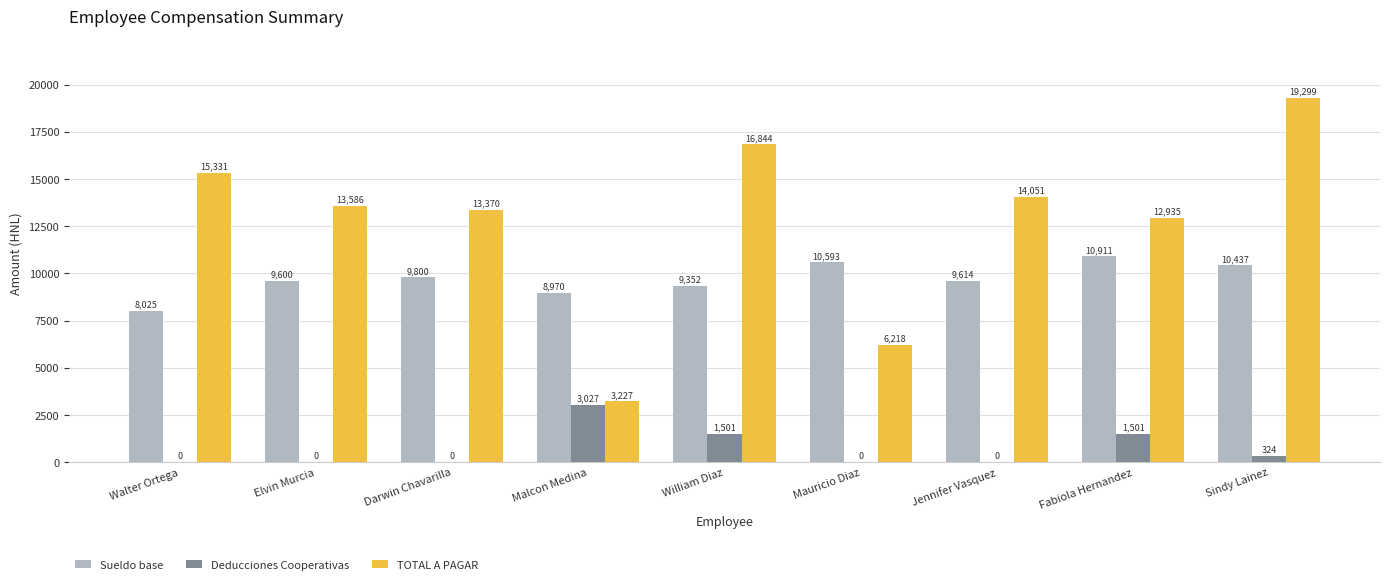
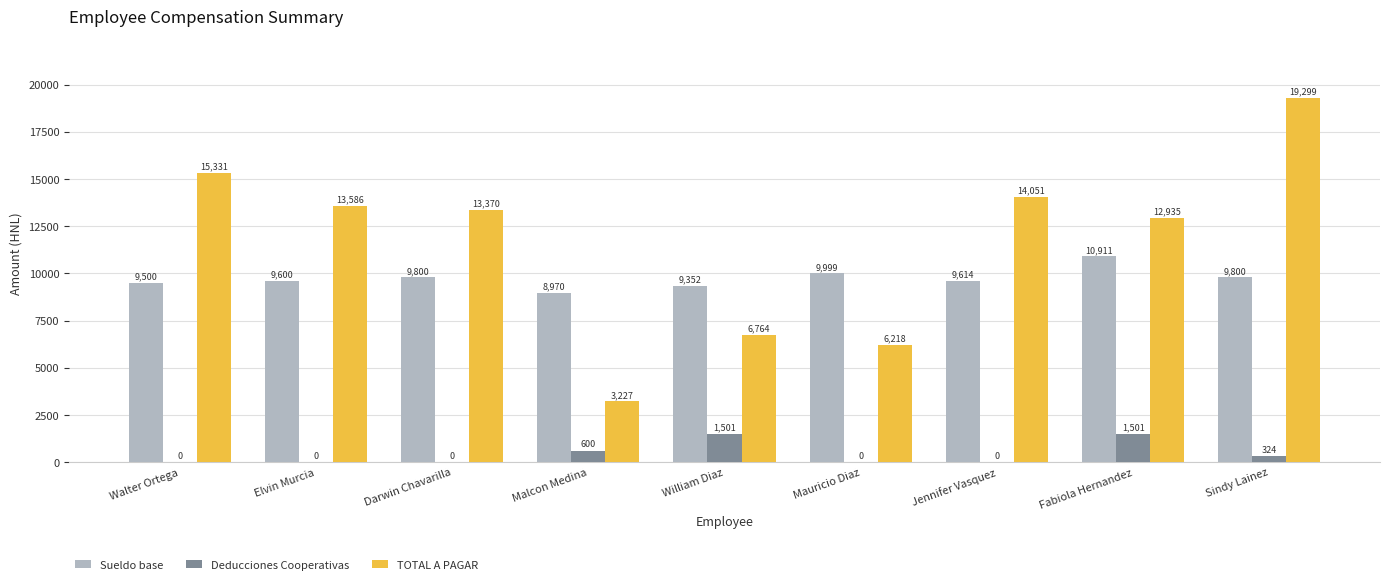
  {
    "Sueldo base": {
-     "Walter Ortega": "8,025",
+     "Walter Ortega": "9,500",
      "Elvin Murcia": "9,600",
      "Darwin Chavarilla": "9,800",
      "Malcon Medina": "8,970",
      "William Diaz": "9,352",
-     "Mauricio Diaz": "10,593",
+     "Mauricio Diaz": "9,999",
      "Jennifer Vasquez": "9,614",
      "Fabiola Hernandez": "10,911",
-     "Sindy Lainez": "10,437"
+     "Sindy Lainez": "9,800"
    },
    "Deducciones Cooperativas": {
      "Walter Ortega": "0",
      "Elvin Murcia": "0",
      "Darwin Chavarilla": "0",
-     "Malcon Medina": "3,027",
+     "Malcon Medina": "600",
      "William Diaz": "1,501",
      "Mauricio Diaz": "0",
      "Jennifer Vasquez": "0",
      "Fabiola Hernandez": "1,501",
      "Sindy Lainez": "324"
    },
    "TOTAL A PAGAR": {
      "Walter Ortega": "15,331",
      "Elvin Murcia": "13,586",
      "Darwin Chavarilla": "13,370",
      "Malcon Medina": "3,227",
-     "William Diaz": "16,844",
+     "William Diaz": "6,764",
      "Mauricio Diaz": "6,218",
      "Jennifer Vasquez": "14,051",
      "Fabiola Hernandez": "12,935",
      "Sindy Lainez": "19,299"
    }
  }
